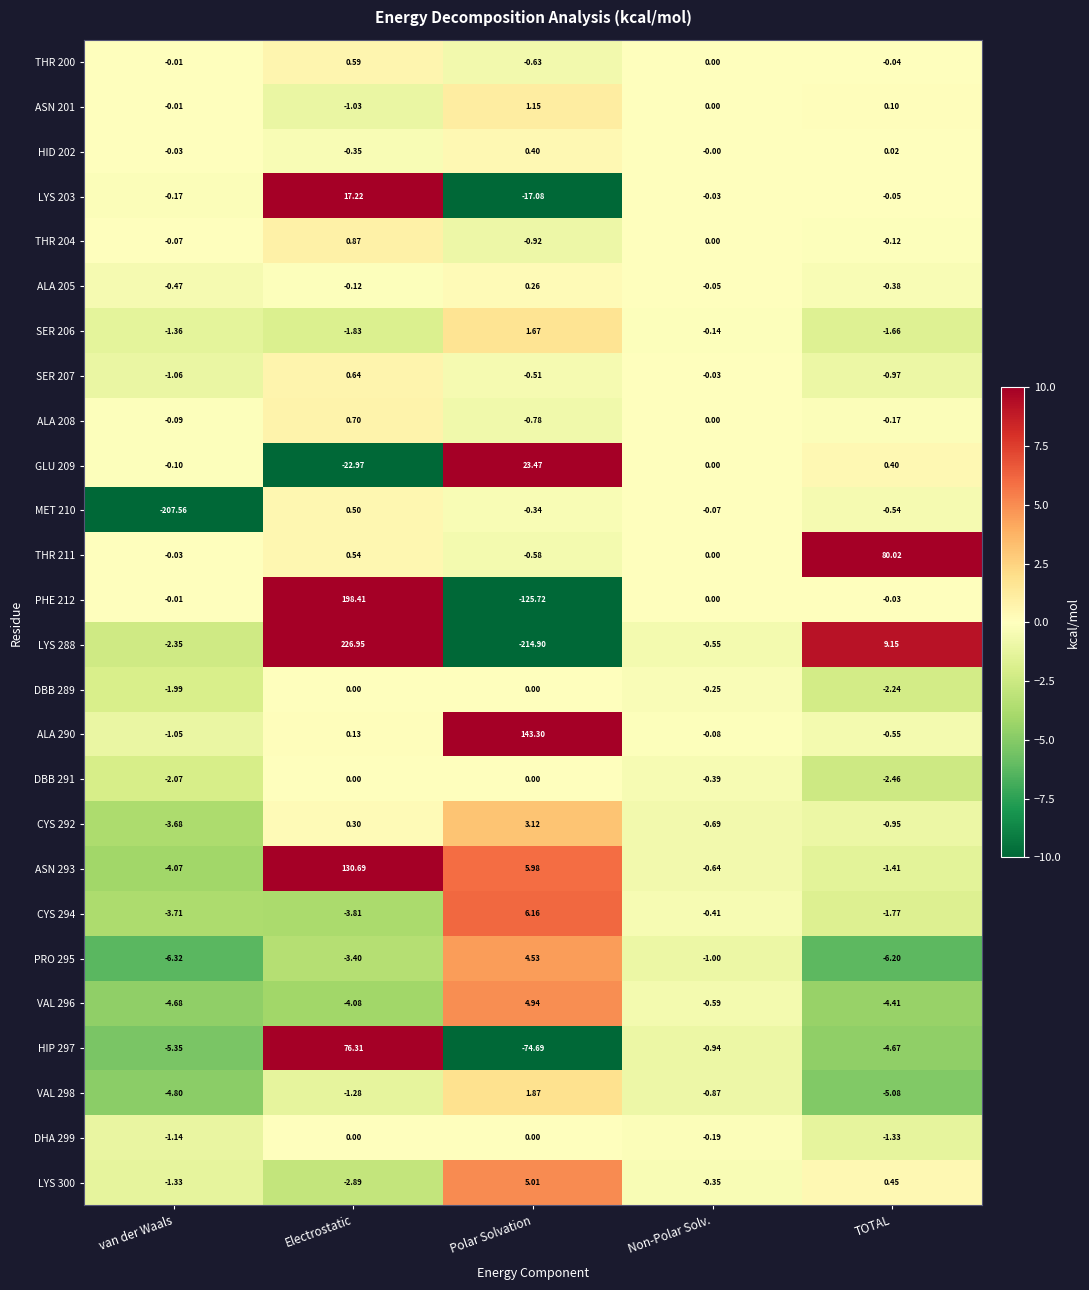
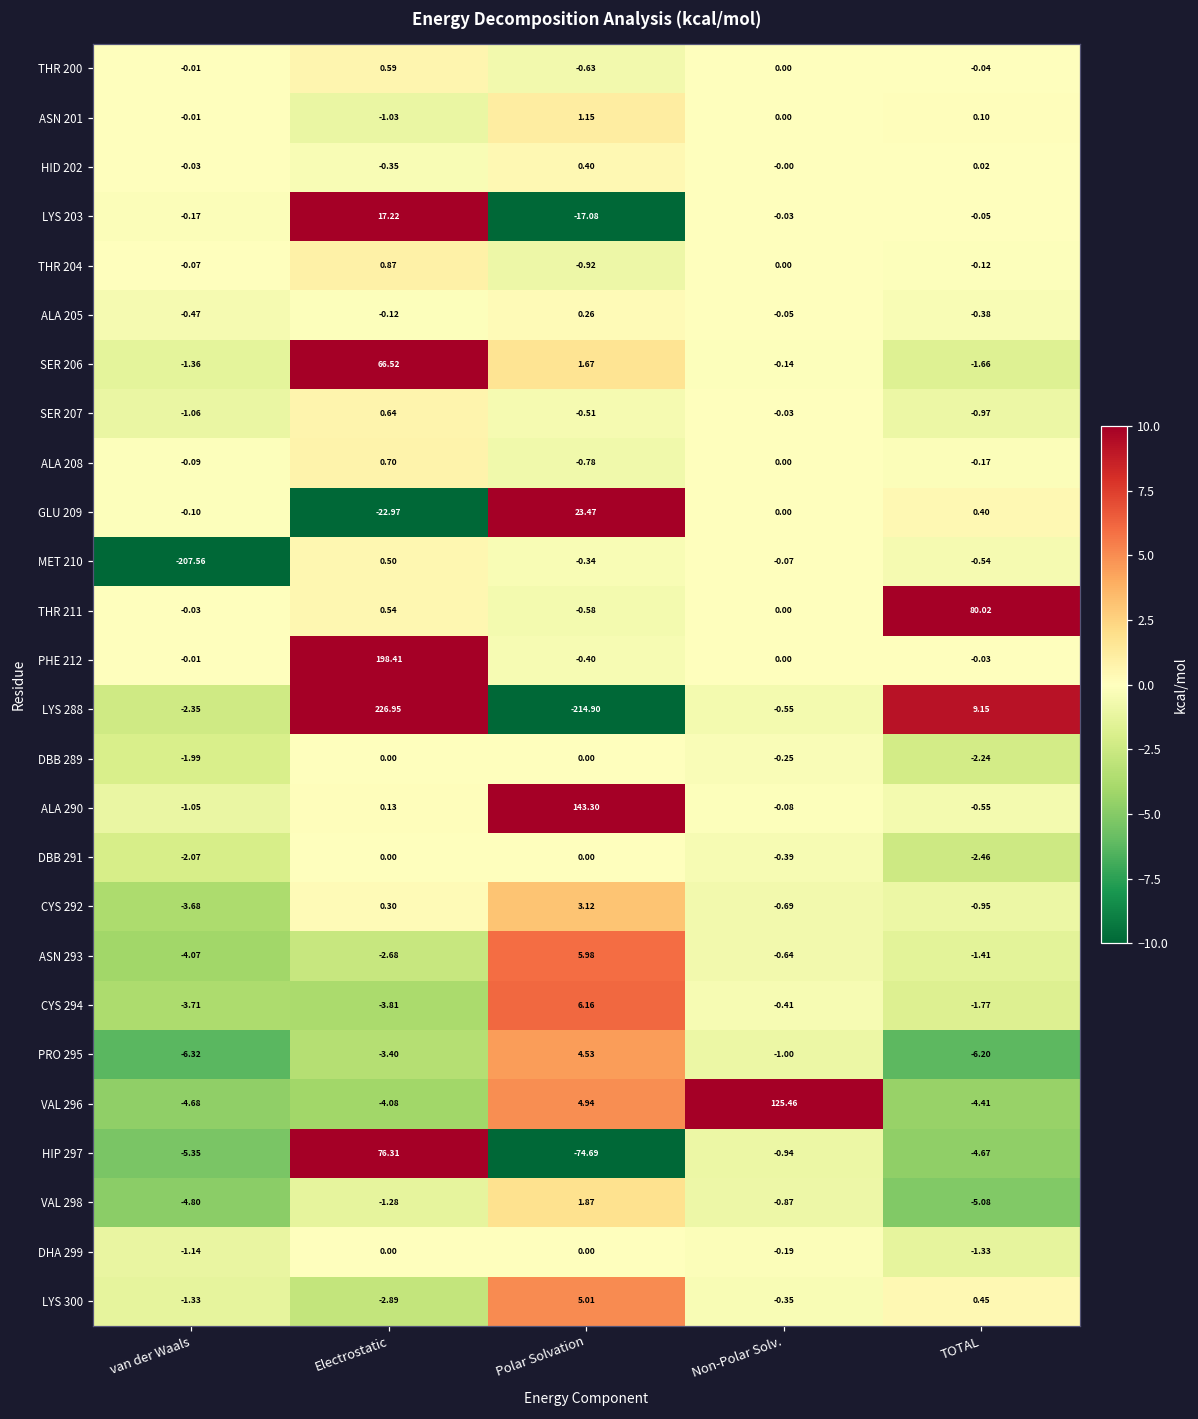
  {
    "THR 200": {
      "van der Waals": -0.01,
      "Electrostatic": 0.59,
      "Polar Solvation": -0.63,
      "Non-Polar Solv.": 0.00,
      "TOTAL": -0.04
    },
    "ASN 201": {
      "van der Waals": -0.01,
      "Electrostatic": -1.03,
      "Polar Solvation": 1.15,
      "Non-Polar Solv.": 0.00,
      "TOTAL": 0.10
    },
    "HID 202": {
      "van der Waals": -0.03,
      "Electrostatic": -0.35,
      "Polar Solvation": 0.40,
      "Non-Polar Solv.": -0.00,
      "TOTAL": 0.02
    },
    "LYS 203": {
      "van der Waals": -0.17,
      "Electrostatic": 17.22,
      "Polar Solvation": -17.08,
      "Non-Polar Solv.": -0.03,
      "TOTAL": -0.05
    },
    "THR 204": {
      "van der Waals": -0.07,
      "Electrostatic": 0.87,
      "Polar Solvation": -0.92,
      "Non-Polar Solv.": 0.00,
      "TOTAL": -0.12
    },
    "ALA 205": {
      "van der Waals": -0.47,
      "Electrostatic": -0.12,
      "Polar Solvation": 0.26,
      "Non-Polar Solv.": -0.05,
      "TOTAL": -0.38
    },
    "SER 206": {
      "van der Waals": -1.36,
-     "Electrostatic": -1.83,
+     "Electrostatic": 66.52,
      "Polar Solvation": 1.67,
      "Non-Polar Solv.": -0.14,
      "TOTAL": -1.66
    },
    "SER 207": {
      "van der Waals": -1.06,
      "Electrostatic": 0.64,
      "Polar Solvation": -0.51,
      "Non-Polar Solv.": -0.03,
      "TOTAL": -0.97
    },
    "ALA 208": {
      "van der Waals": -0.09,
      "Electrostatic": 0.70,
      "Polar Solvation": -0.78,
      "Non-Polar Solv.": 0.00,
      "TOTAL": -0.17
    },
    "GLU 209": {
      "van der Waals": -0.10,
      "Electrostatic": -22.97,
      "Polar Solvation": 23.47,
      "Non-Polar Solv.": 0.00,
      "TOTAL": 0.40
    },
    "MET 210": {
      "van der Waals": -207.56,
      "Electrostatic": 0.50,
      "Polar Solvation": -0.34,
      "Non-Polar Solv.": -0.07,
      "TOTAL": -0.54
    },
    "THR 211": {
      "van der Waals": -0.03,
      "Electrostatic": 0.54,
      "Polar Solvation": -0.58,
      "Non-Polar Solv.": 0.00,
      "TOTAL": 80.02
    },
    "PHE 212": {
      "van der Waals": -0.01,
      "Electrostatic": 198.41,
-     "Polar Solvation": -125.72,
+     "Polar Solvation": -0.40,
      "Non-Polar Solv.": 0.00,
      "TOTAL": -0.03
    },
    "LYS 288": {
      "van der Waals": -2.35,
      "Electrostatic": 226.95,
      "Polar Solvation": -214.90,
      "Non-Polar Solv.": -0.55,
      "TOTAL": 9.15
    },
    "DBB 289": {
      "van der Waals": -1.99,
      "Electrostatic": 0.00,
      "Polar Solvation": 0.00,
      "Non-Polar Solv.": -0.25,
      "TOTAL": -2.24
    },
    "ALA 290": {
      "van der Waals": -1.05,
      "Electrostatic": 0.13,
      "Polar Solvation": 143.30,
      "Non-Polar Solv.": -0.08,
      "TOTAL": -0.55
    },
    "DBB 291": {
      "van der Waals": -2.07,
      "Electrostatic": 0.00,
      "Polar Solvation": 0.00,
      "Non-Polar Solv.": -0.39,
      "TOTAL": -2.46
    },
    "CYS 292": {
      "van der Waals": -3.68,
      "Electrostatic": 0.30,
      "Polar Solvation": 3.12,
      "Non-Polar Solv.": -0.69,
      "TOTAL": -0.95
    },
    "ASN 293": {
      "van der Waals": -4.07,
-     "Electrostatic": 130.69,
+     "Electrostatic": -2.68,
      "Polar Solvation": 5.98,
      "Non-Polar Solv.": -0.64,
      "TOTAL": -1.41
    },
    "CYS 294": {
      "van der Waals": -3.71,
      "Electrostatic": -3.81,
      "Polar Solvation": 6.16,
      "Non-Polar Solv.": -0.41,
      "TOTAL": -1.77
    },
    "PRO 295": {
      "van der Waals": -6.32,
      "Electrostatic": -3.40,
      "Polar Solvation": 4.53,
      "Non-Polar Solv.": -1.00,
      "TOTAL": -6.20
    },
    "VAL 296": {
      "van der Waals": -4.68,
      "Electrostatic": -4.08,
      "Polar Solvation": 4.94,
-     "Non-Polar Solv.": -0.59,
+     "Non-Polar Solv.": 125.46,
      "TOTAL": -4.41
    },
    "HIP 297": {
      "van der Waals": -5.35,
      "Electrostatic": 76.31,
      "Polar Solvation": -74.69,
      "Non-Polar Solv.": -0.94,
      "TOTAL": -4.67
    },
    "VAL 298": {
      "van der Waals": -4.80,
      "Electrostatic": -1.28,
      "Polar Solvation": 1.87,
      "Non-Polar Solv.": -0.87,
      "TOTAL": -5.08
    },
    "DHA 299": {
      "van der Waals": -1.14,
      "Electrostatic": 0.00,
      "Polar Solvation": 0.00,
      "Non-Polar Solv.": -0.19,
      "TOTAL": -1.33
    },
    "LYS 300": {
      "van der Waals": -1.33,
      "Electrostatic": -2.89,
      "Polar Solvation": 5.01,
      "Non-Polar Solv.": -0.35,
      "TOTAL": 0.45
    }
  }
